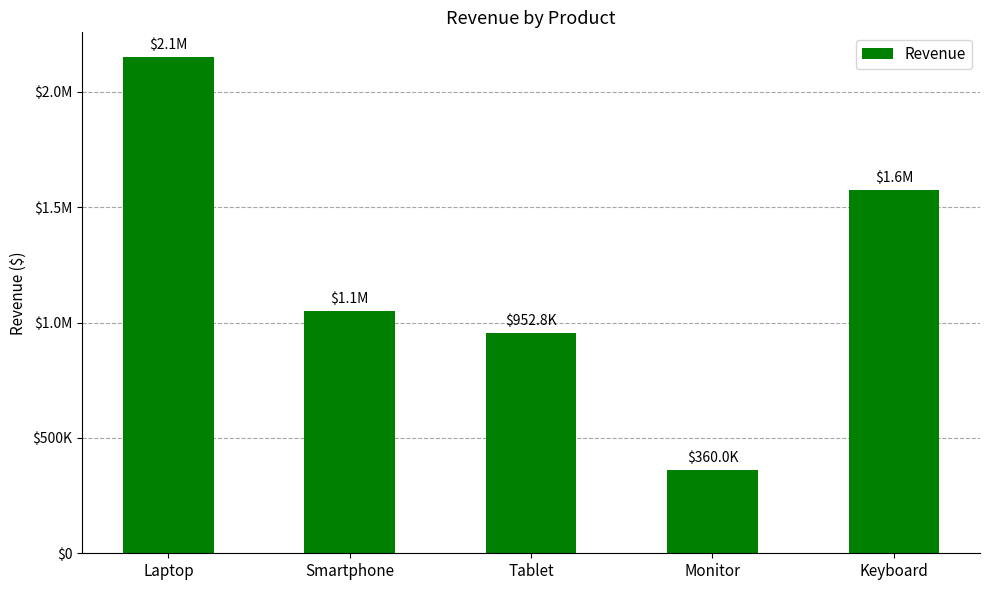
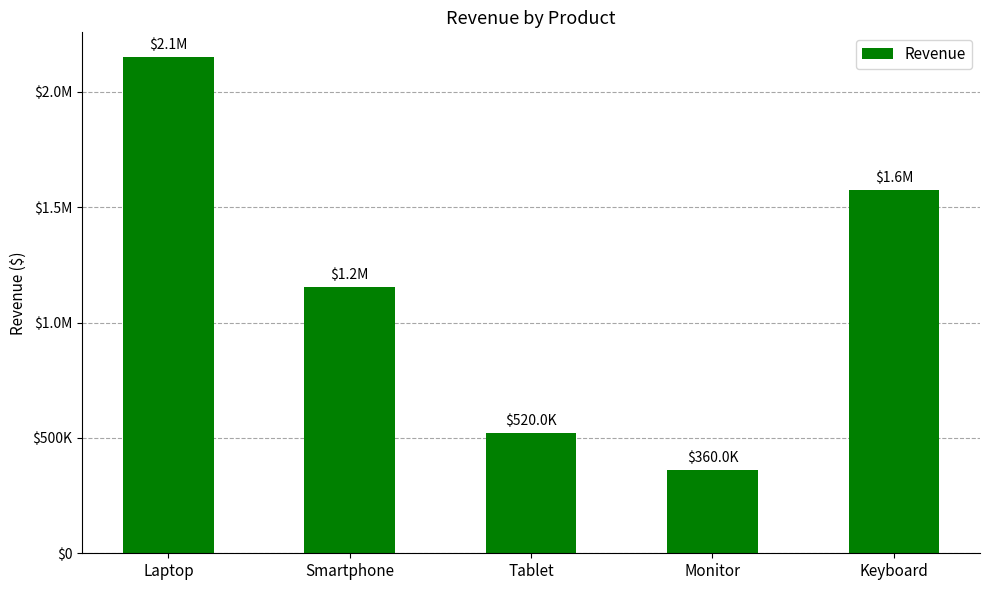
  {
    "Laptop": "$2.1M",
-   "Smartphone": "$1.1M",
-   "Tablet": "$952.8K",
+   "Smartphone": "$1.2M",
+   "Tablet": "$520.0K",
    "Monitor": "$360.0K",
    "Keyboard": "$1.6M"
  }
